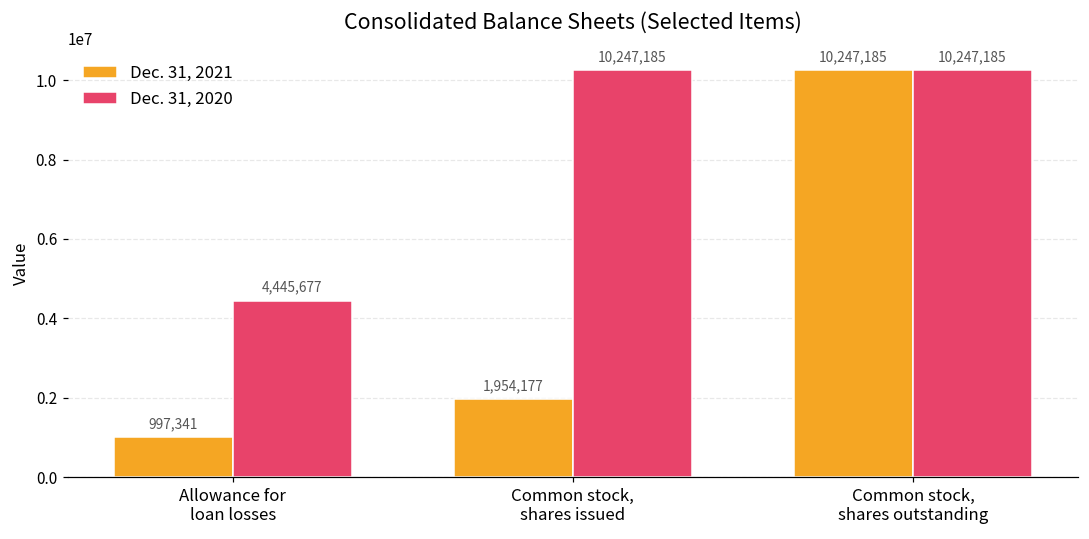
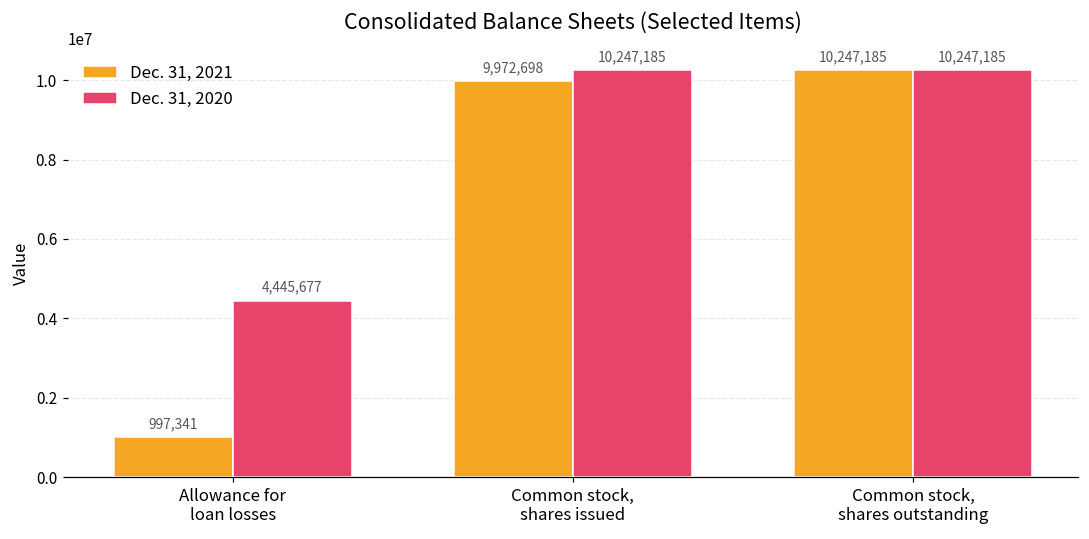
  {
    "Dec. 31, 2021": {
      "Allowance for loan losses": "997,341",
-     "Common stock, shares issued": "1,954,177",
+     "Common stock, shares issued": "9,972,698",
      "Common stock, shares outstanding": "10,247,185"
    },
    "Dec. 31, 2020": {
      "Allowance for loan losses": "4,445,677",
      "Common stock, shares issued": "10,247,185",
      "Common stock, shares outstanding": "10,247,185"
    }
  }
